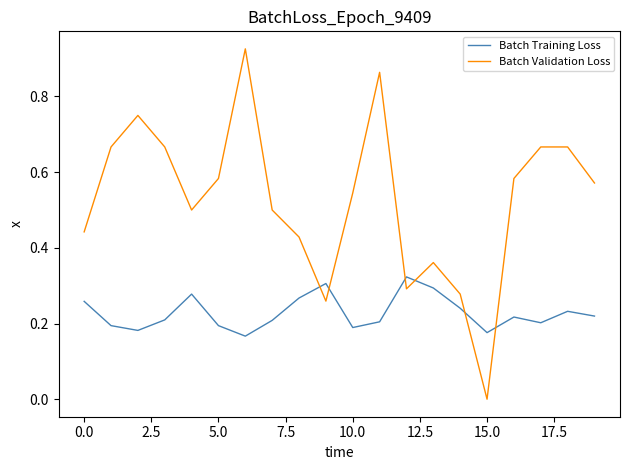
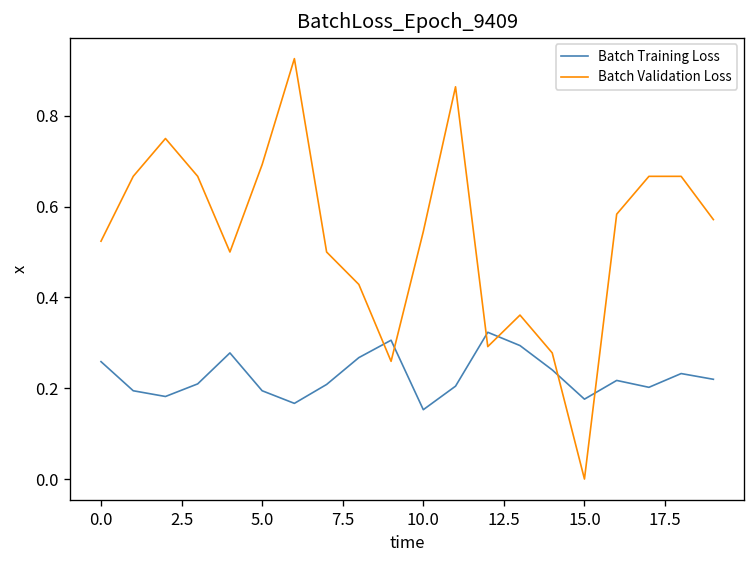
  {
    "Batch Training Loss": {
      "0.0": 0.26,
      "5.0": 0.19,
-     "10.0": 0.19,
+     "10.0": 0.15,
      "15.0": 0.18
    },
    "Batch Validation Loss": {
-     "0.0": 0.44,
-     "5.0": 0.58,
+     "0.0": 0.52,
+     "5.0": 0.69,
      "10.0": 0.55,
      "15.0": 0.00
    }
  }
